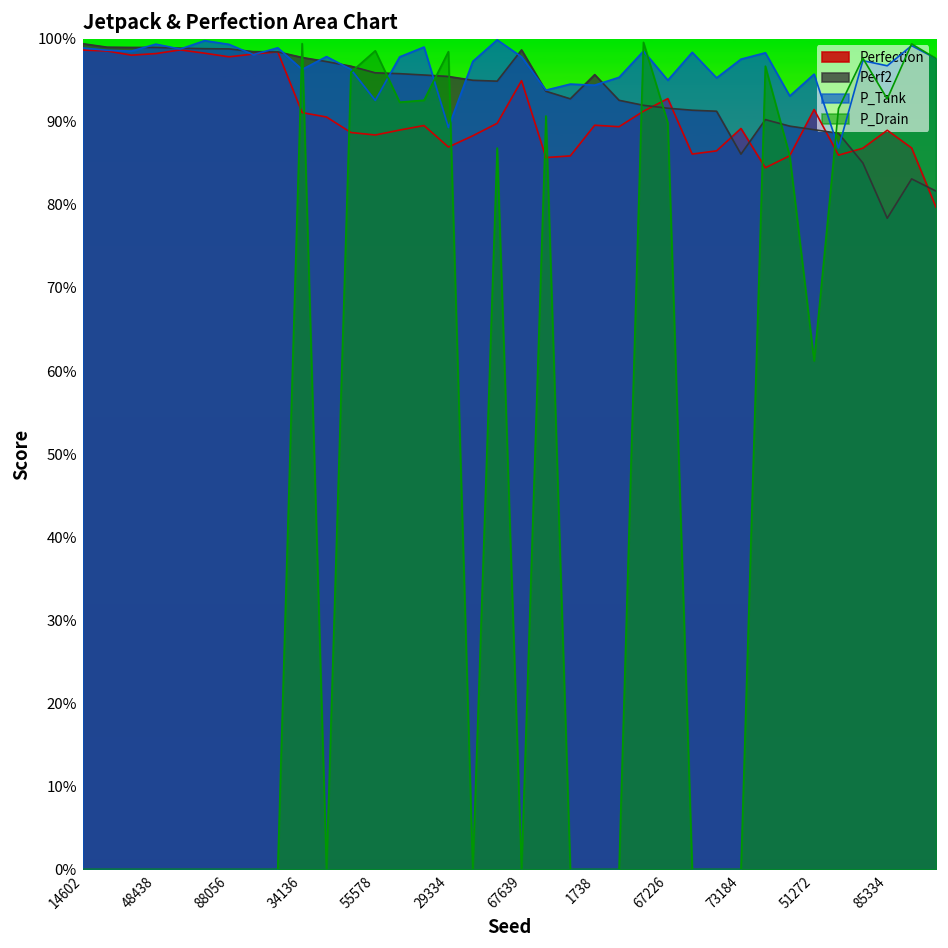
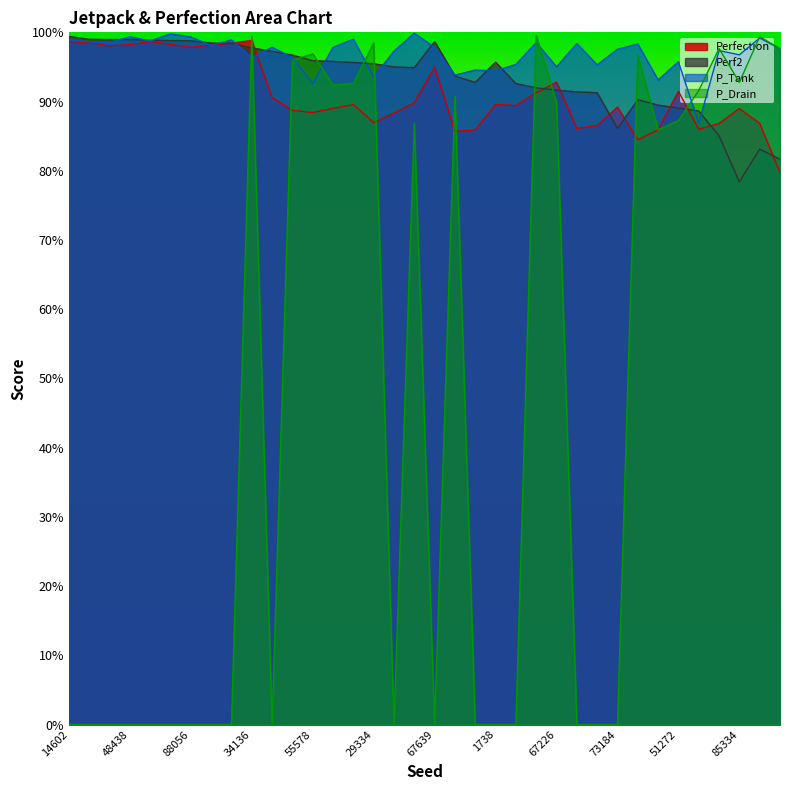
  {
    "Perfection": {
      "48438": "98%",
      "88056": "98%",
-     "34136": "91%",
+     "34136": "99%",
      "55578": "88%",
      "29334": "87%",
      "67639": "95%",
      "1738": "90%",
      "67226": "93%",
      "73184": "89%",
      "51272": "91%",
      "85334": "89%"
    },
    "Perf2": {
      "14602": "99%",
      "48438": "99%",
      "88056": "99%",
      "34136": "98%",
      "55578": "96%",
      "29334": "95%",
      "67639": "99%",
      "1738": "96%",
      "67226": "92%",
      "73184": "86%",
      "51272": "89%",
      "85334": "78%"
    },
    "P_Tank": {
      "48438": "99%",
      "88056": "99%",
      "34136": "96%",
      "55578": "93%",
-     "29334": "89%",
+     "29334": "94%",
      "67639": "98%",
      "1738": "94%",
      "67226": "95%",
      "73184": "98%",
      "51272": "96%"
    },
    "P_Drain": {
      "14602": "0%",
      "48438": "0%",
      "88056": "0%",
      "34136": "99%",
-     "55578": "99%",
+     "55578": "97%",
      "29334": "98%",
      "67639": "0%",
      "1738": "0%",
      "67226": "90%",
      "73184": "0%",
-     "51272": "61%"
+     "51272": "87%"
    }
  }
